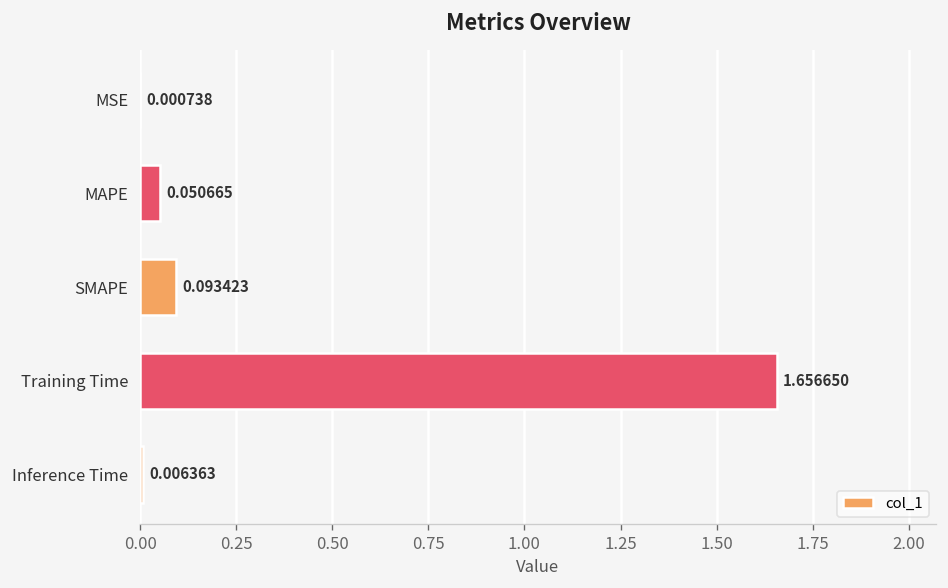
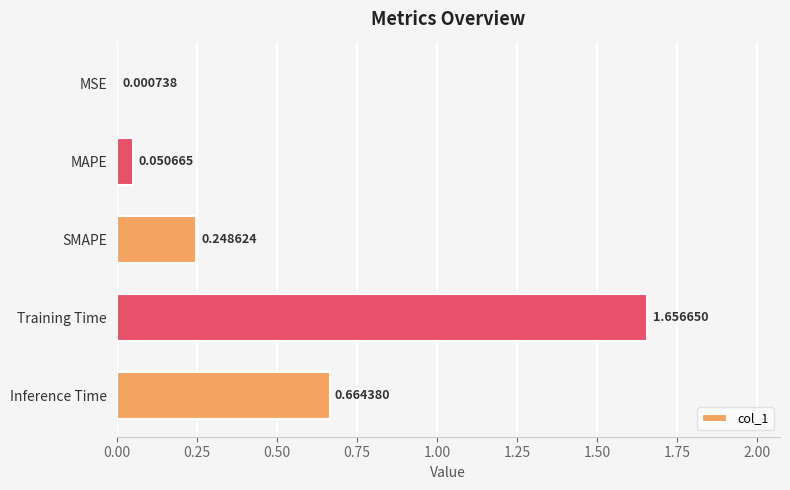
  {
    "MSE": 0.000738,
    "MAPE": 0.050665,
-   "SMAPE": 0.093423,
+   "SMAPE": 0.248624,
    "Training Time": 1.656650,
-   "Inference Time": 0.006363
+   "Inference Time": 0.664380
  }
